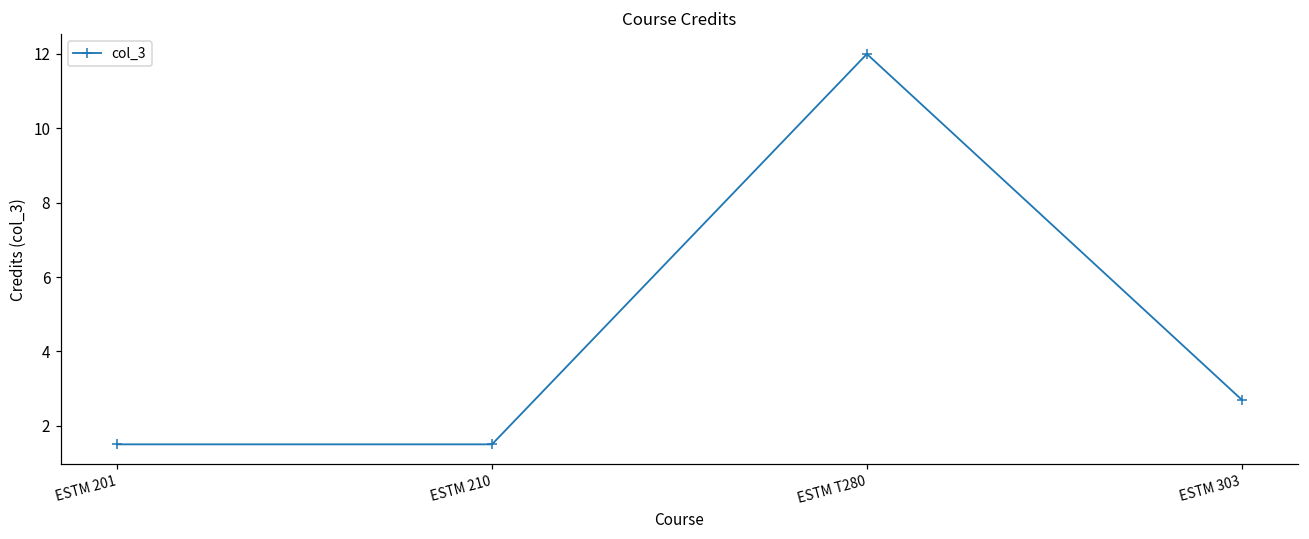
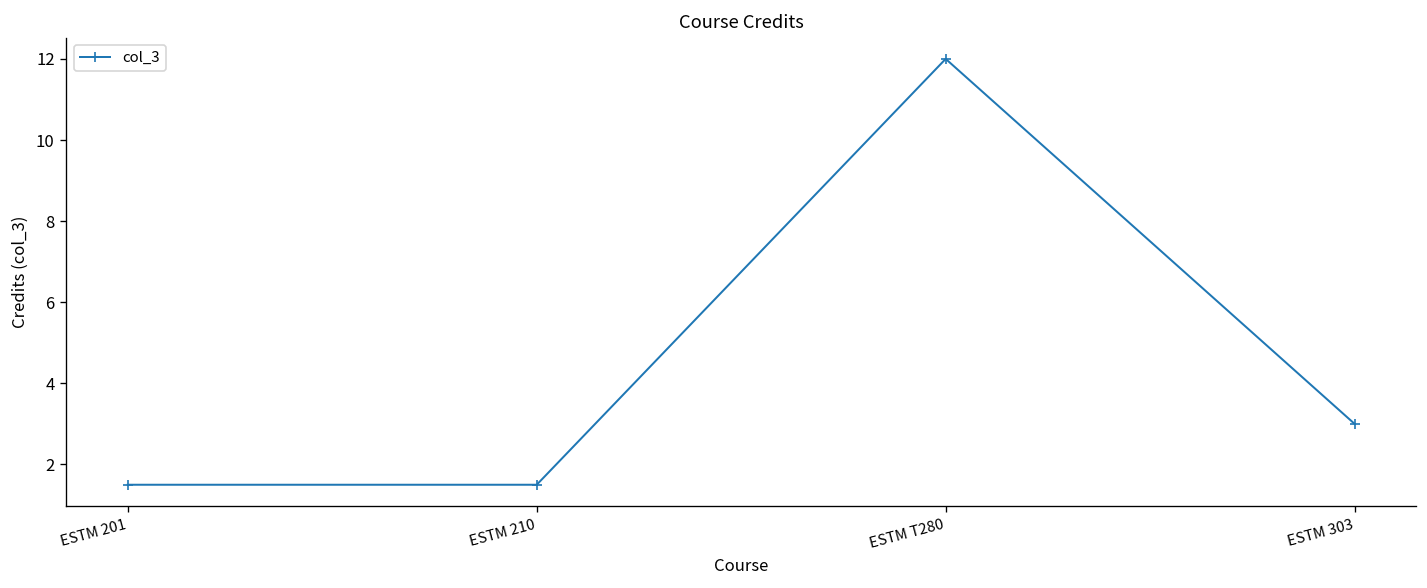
  {
    "ESTM 201": 1.5,
    "ESTM 210": 1.5,
    "ESTM T280": 12.0,
-   "ESTM 303": 2.7
+   "ESTM 303": 3.0
  }
